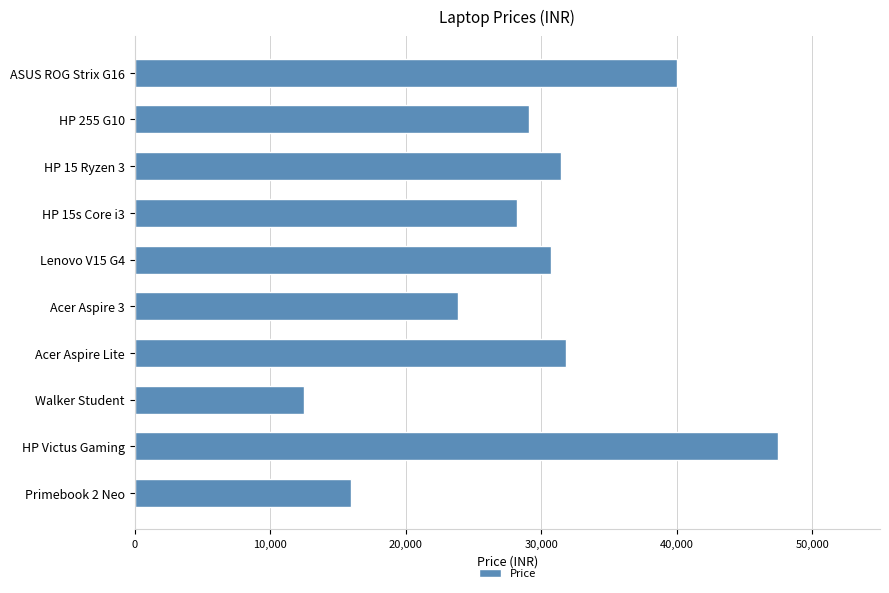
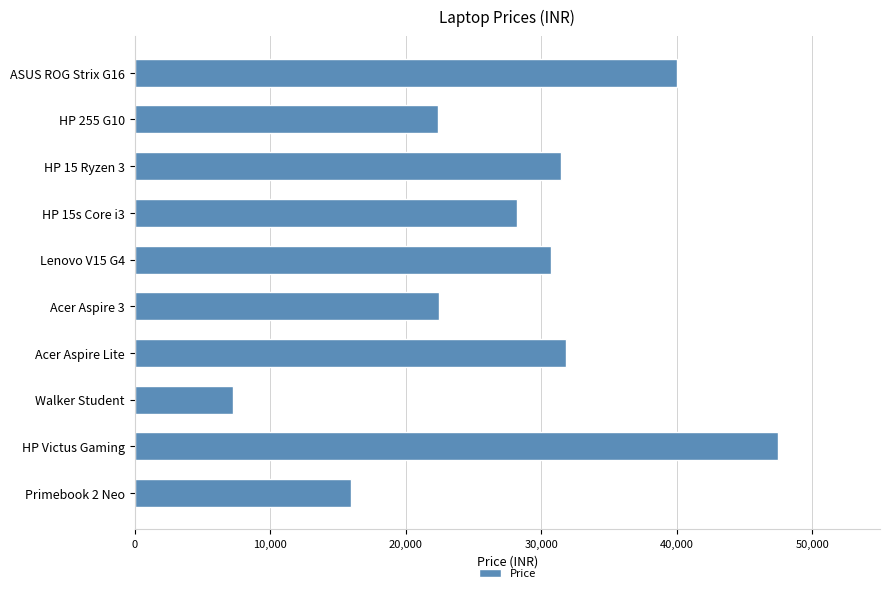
  {
    "ASUS ROG Strix G16": "40,000",
-   "HP 255 G10": "29,100",
+   "HP 255 G10": "22,400",
    "HP 15 Ryzen 3": "31,500",
    "HP 15s Core i3": "28,200",
    "Lenovo V15 G4": "30,700",
-   "Acer Aspire 3": "23,800",
+   "Acer Aspire 3": "22,500",
    "Acer Aspire Lite": "31,800",
-   "Walker Student": "12,500",
+   "Walker Student": "7,200",
    "HP Victus Gaming": "47,500",
    "Primebook 2 Neo": "16,000"
  }
